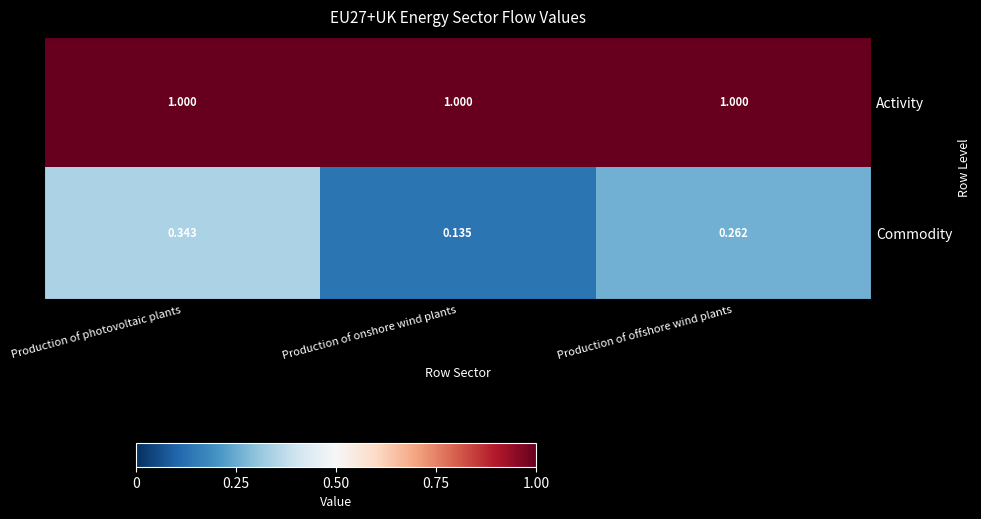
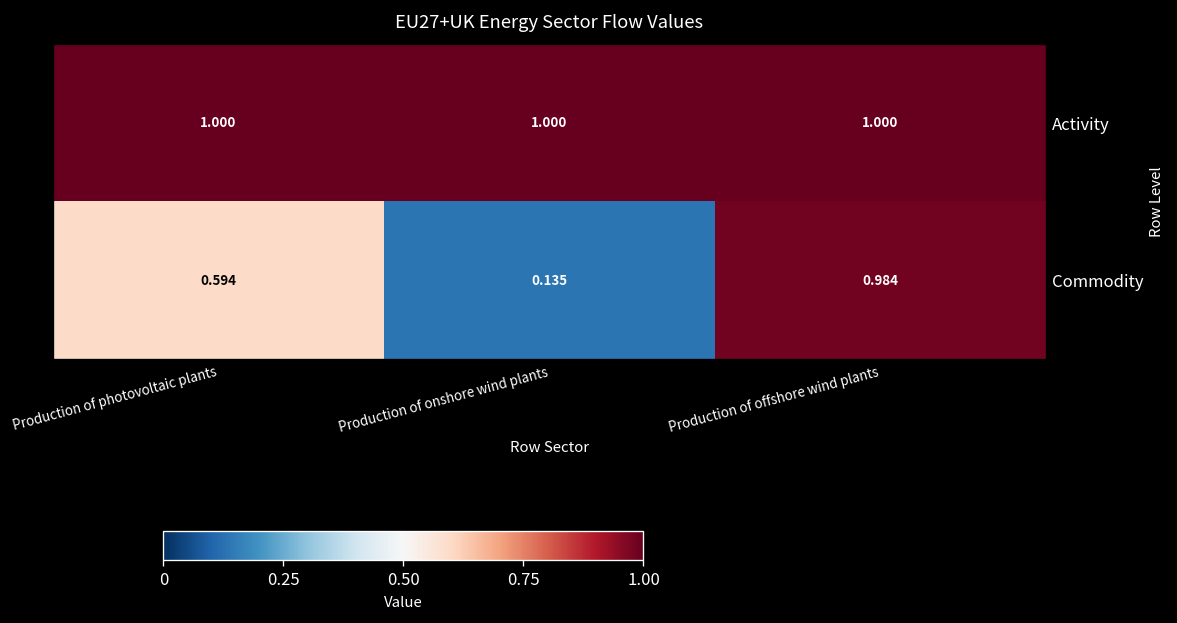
  {
    "Activity": {
      "Production of photovoltaic plants": 1.000,
      "Production of onshore wind plants": 1.000,
      "Production of offshore wind plants": 1.000
    },
    "Commodity": {
-     "Production of photovoltaic plants": 0.343,
+     "Production of photovoltaic plants": 0.594,
      "Production of onshore wind plants": 0.135,
-     "Production of offshore wind plants": 0.262
+     "Production of offshore wind plants": 0.984
    }
  }
